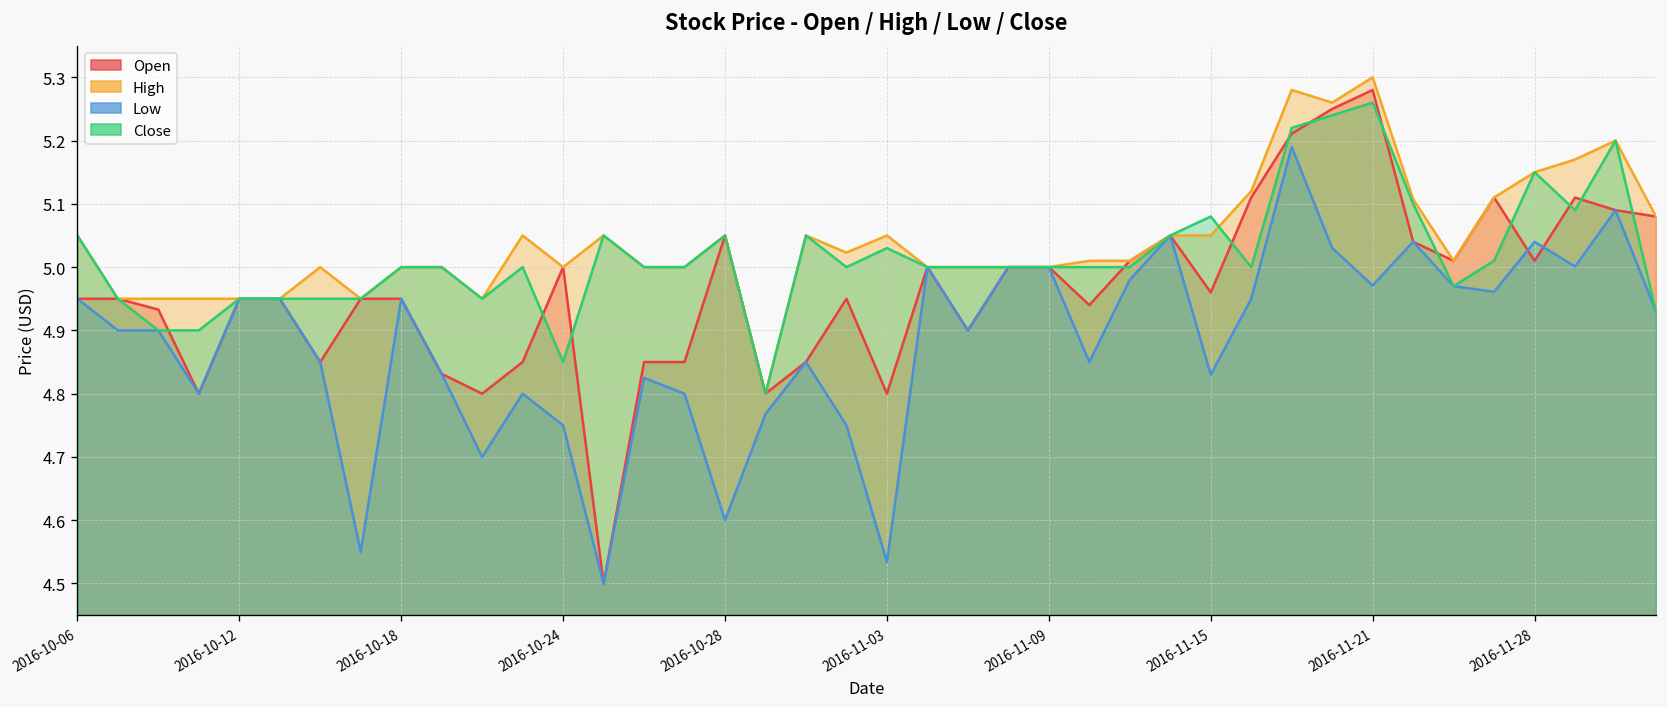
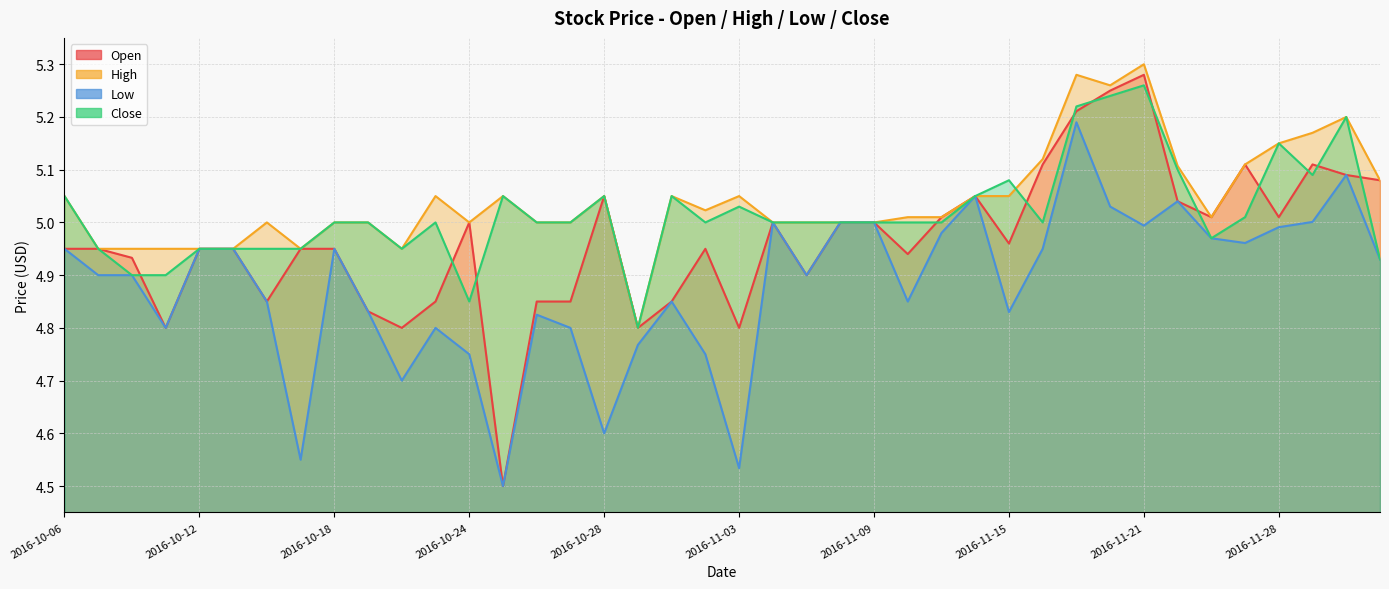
  {
    "Low": {
      "2016-10-24": 4.75,
      "2016-10-28": 4.60,
      "2016-11-03": 4.53,
      "2016-11-15": 4.83,
-     "2016-11-21": 4.97,
-     "2016-11-28": 5.04
+     "2016-11-21": 4.99,
+     "2016-11-28": 4.99
    },
    "Close": {
      "2016-10-24": 4.85,
      "2016-11-03": 5.03,
      "2016-11-15": 5.08,
      "2016-11-21": 5.26
    }
  }
